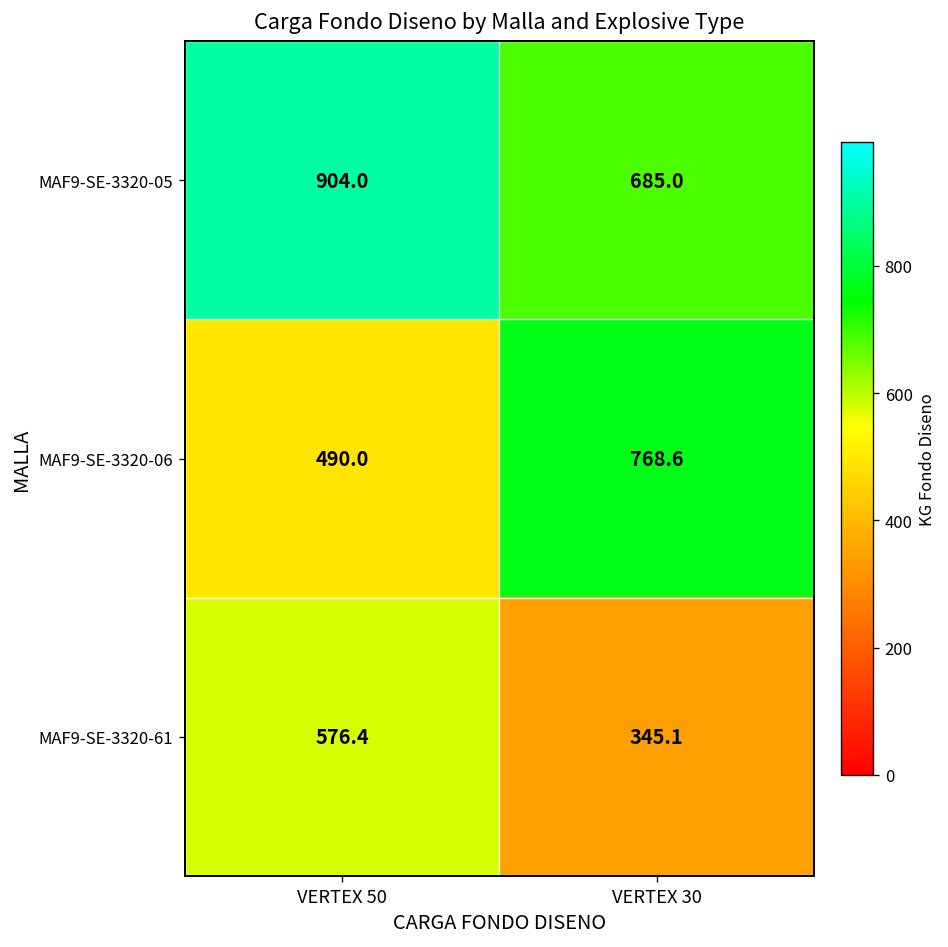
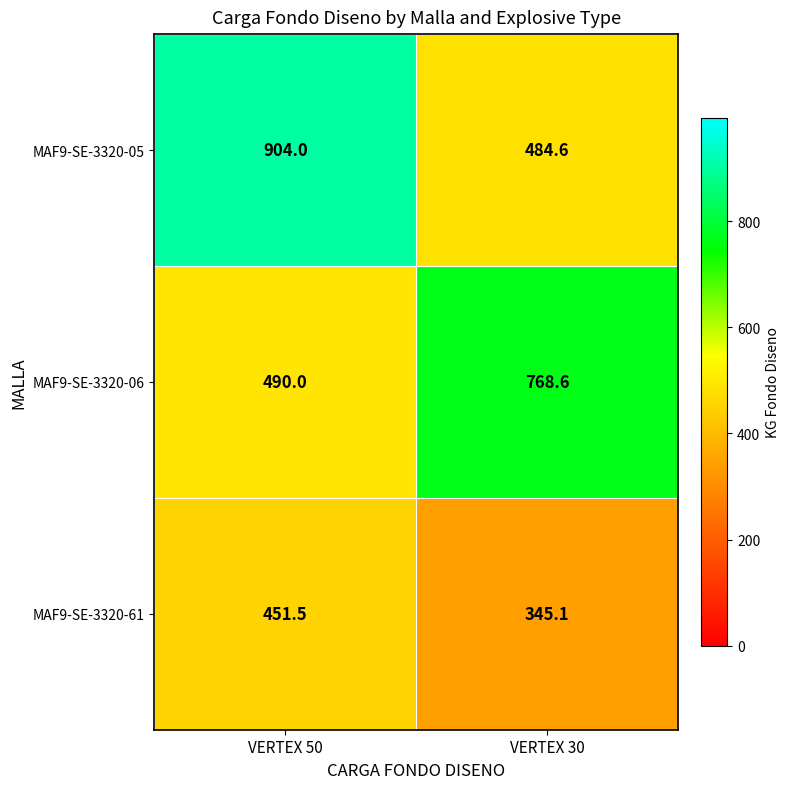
  {
    "MAF9-SE-3320-05": {
      "VERTEX 50": 904.0,
-     "VERTEX 30": 685.0
+     "VERTEX 30": 484.6
    },
    "MAF9-SE-3320-06": {
      "VERTEX 50": 490.0,
      "VERTEX 30": 768.6
    },
    "MAF9-SE-3320-61": {
-     "VERTEX 50": 576.4,
+     "VERTEX 50": 451.5,
      "VERTEX 30": 345.1
    }
  }
